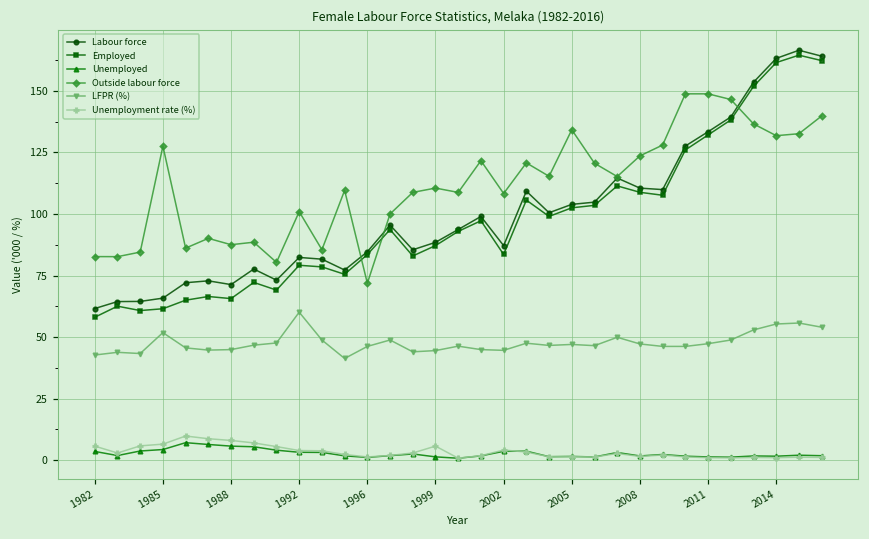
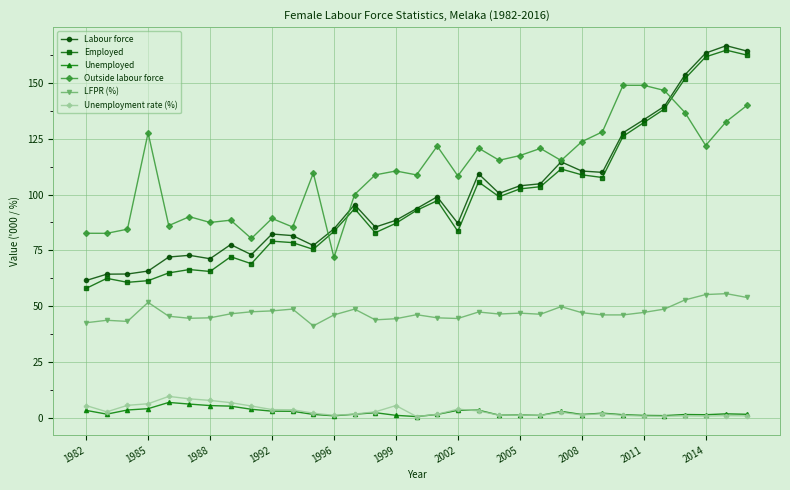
  {
    "Outside labour force": {
      "1982": 83,
      "1985": 128,
      "1988": 88,
-     "1992": 101,
+     "1992": 89,
      "1996": 72,
      "1999": 111,
      "2002": 108,
-     "2005": 134,
+     "2005": 117,
      "2008": 124,
      "2011": 149,
-     "2014": 132
+     "2014": 122
    },
    "LFPR (%)": {
      "1982": 43,
      "1985": 52,
      "1988": 45,
-     "1992": 60,
+     "1992": 48,
      "1996": 46,
      "1999": 45,
      "2002": 45,
      "2005": 47,
      "2008": 47,
      "2011": 47,
      "2014": 55
    },
    "Unemployment rate (%)": {
      "1982": 6,
      "1985": 7,
      "1988": 8,
      "1999": 6
    }
  }
